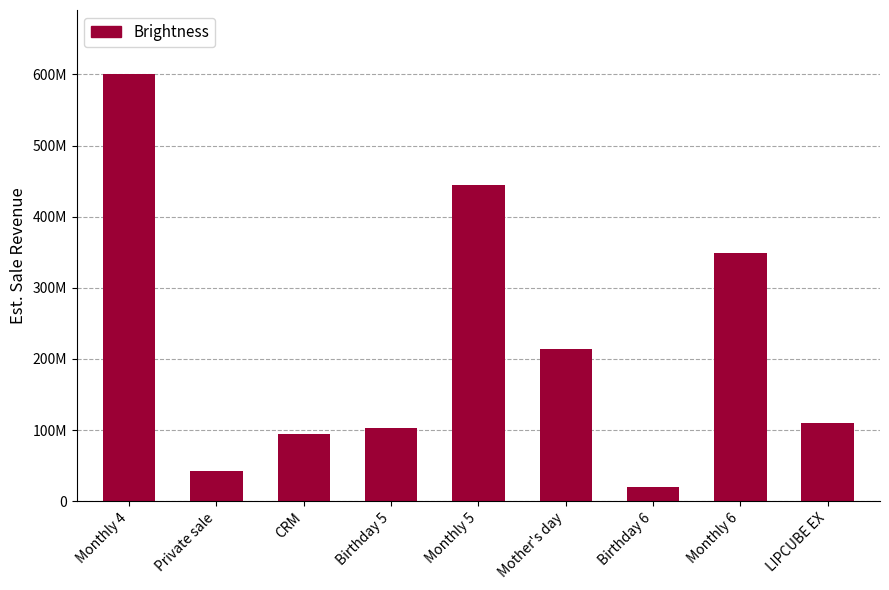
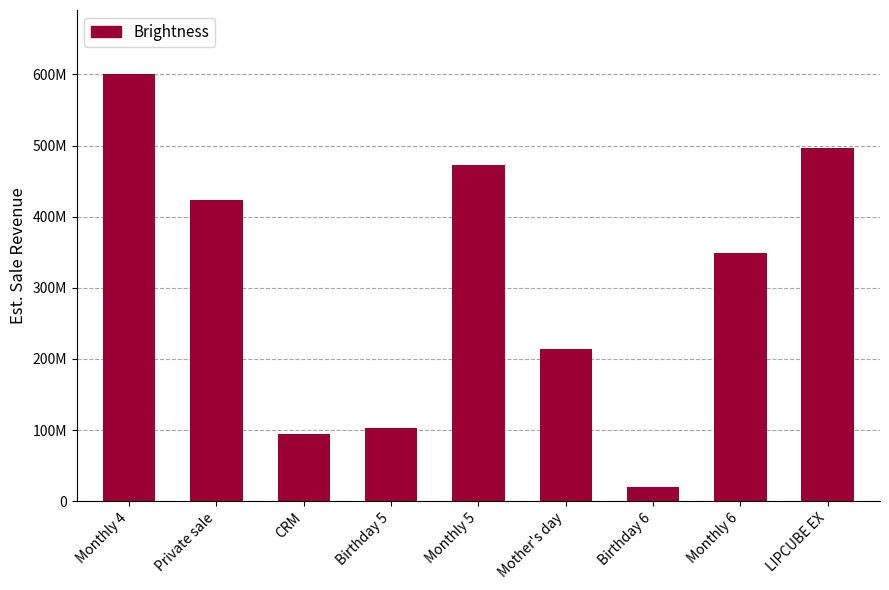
  {
    "Monthly 4": 600000000,
-   "Private sale": 40000000,
+   "Private sale": 420000000,
    "CRM": 90000000,
    "Birthday 5": 100000000,
-   "Monthly 5": 440000000,
+   "Monthly 5": 470000000,
    "Mother's day": 210000000,
    "Birthday 6": 20000000,
    "Monthly 6": 350000000,
-   "LIPCUBE EX": 110000000
+   "LIPCUBE EX": 500000000
  }
